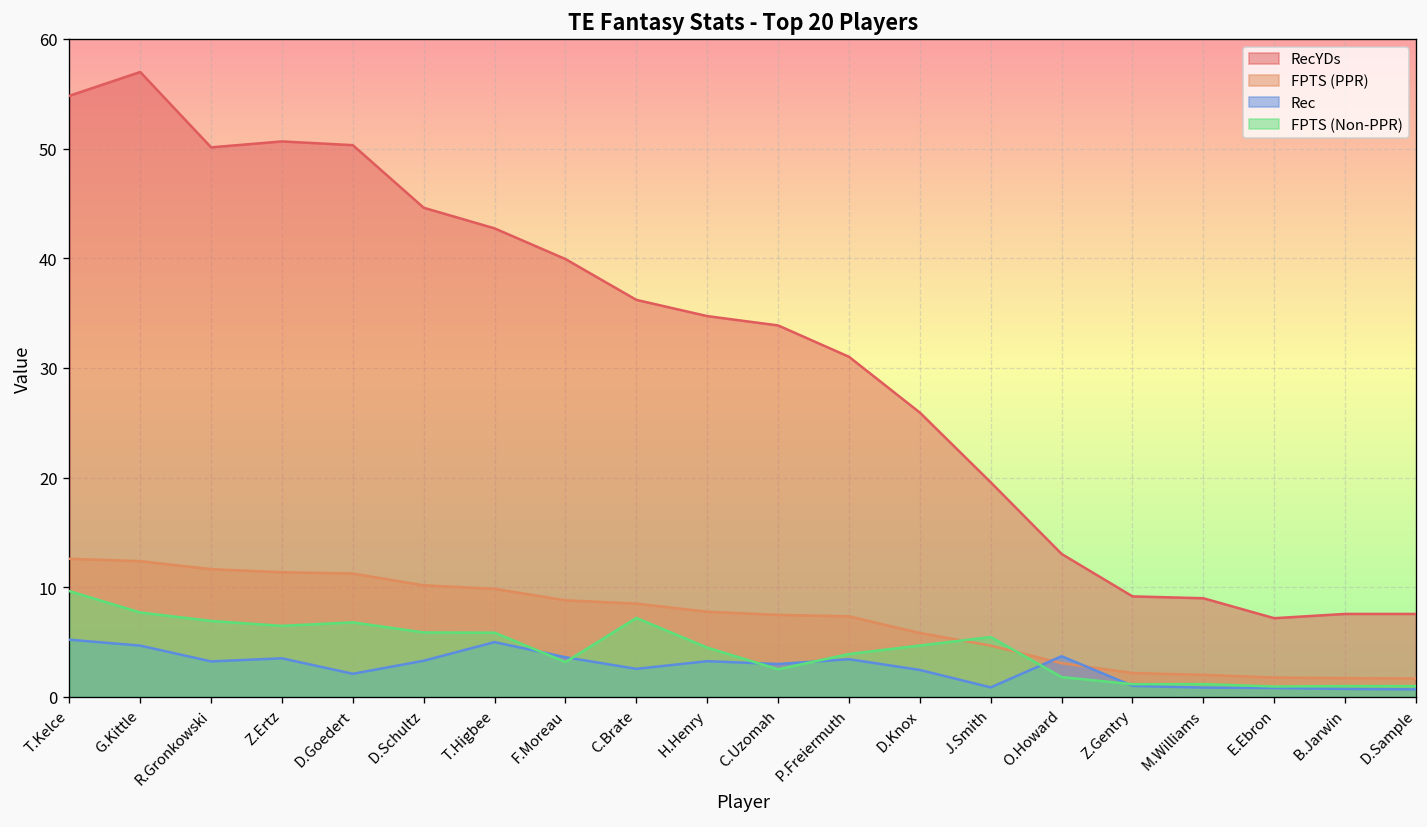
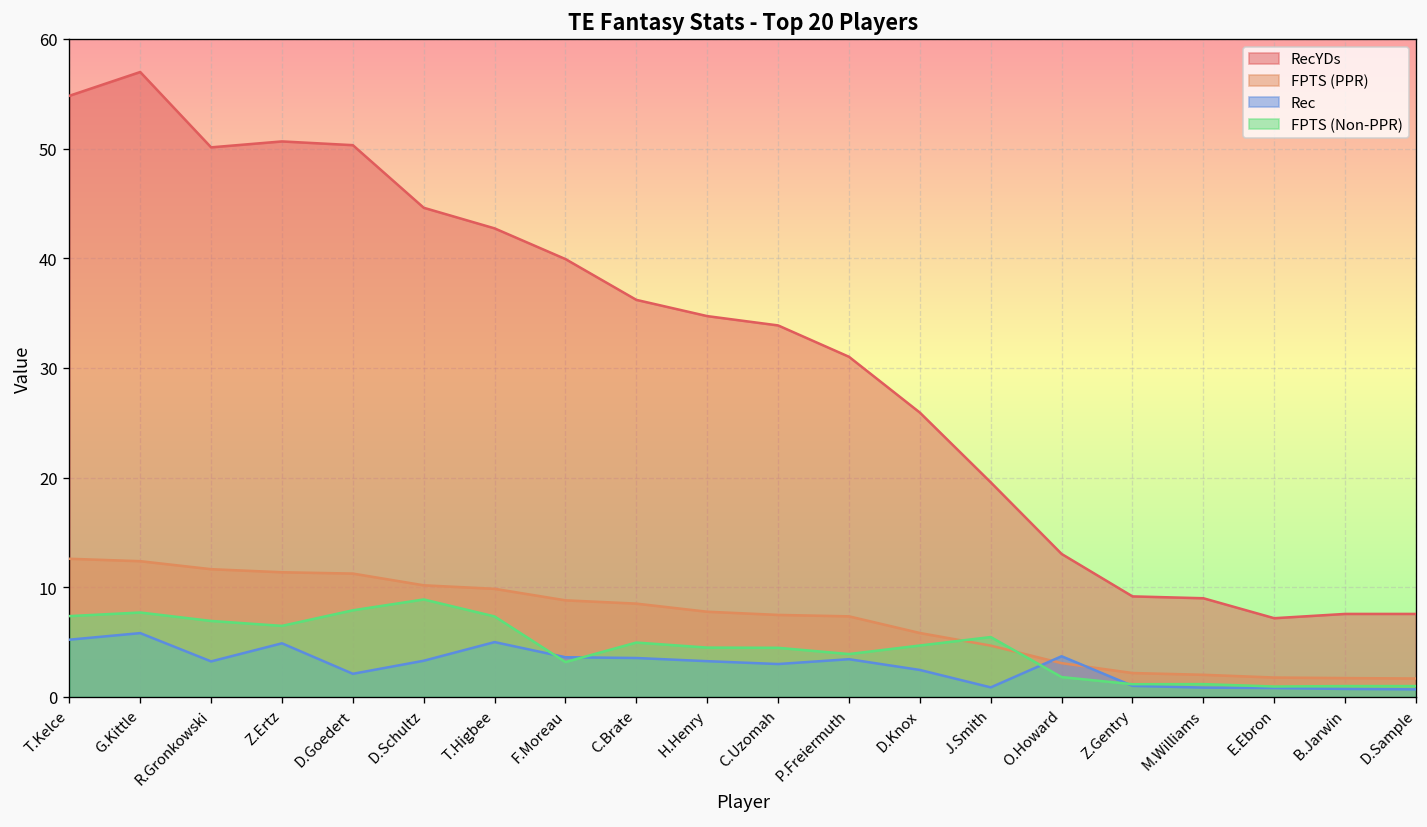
  {
    "Rec": {
      "T.Kelce": 5,
-     "G.Kittle": 5,
+     "G.Kittle": 6,
      "R.Gronkowski": 3,
-     "Z.Ertz": 4,
+     "Z.Ertz": 5,
      "D.Goedert": 2,
      "D.Schultz": 3,
      "T.Higbee": 5,
      "F.Moreau": 4,
-     "C.Brate": 3,
+     "C.Brate": 4,
      "H.Henry": 3,
      "C.Uzomah": 3,
      "P.Freiermuth": 3,
      "D.Knox": 2,
      "J.Smith": 1,
      "O.Howard": 4,
      "M.Williams": 1,
      "D.Sample": 1
    },
    "FPTS (Non-PPR)": {
-     "T.Kelce": 10,
+     "T.Kelce": 7,
      "G.Kittle": 8,
      "R.Gronkowski": 7,
      "Z.Ertz": 6,
-     "D.Goedert": 7,
-     "D.Schultz": 6,
-     "T.Higbee": 6,
+     "D.Goedert": 8,
+     "D.Schultz": 9,
+     "T.Higbee": 7,
      "F.Moreau": 3,
-     "C.Brate": 7,
+     "C.Brate": 5,
      "H.Henry": 5,
-     "C.Uzomah": 3,
+     "C.Uzomah": 4,
      "P.Freiermuth": 4,
      "D.Knox": 5,
      "J.Smith": 5,
      "O.Howard": 2,
      "M.Williams": 1,
      "D.Sample": 1
    }
  }
